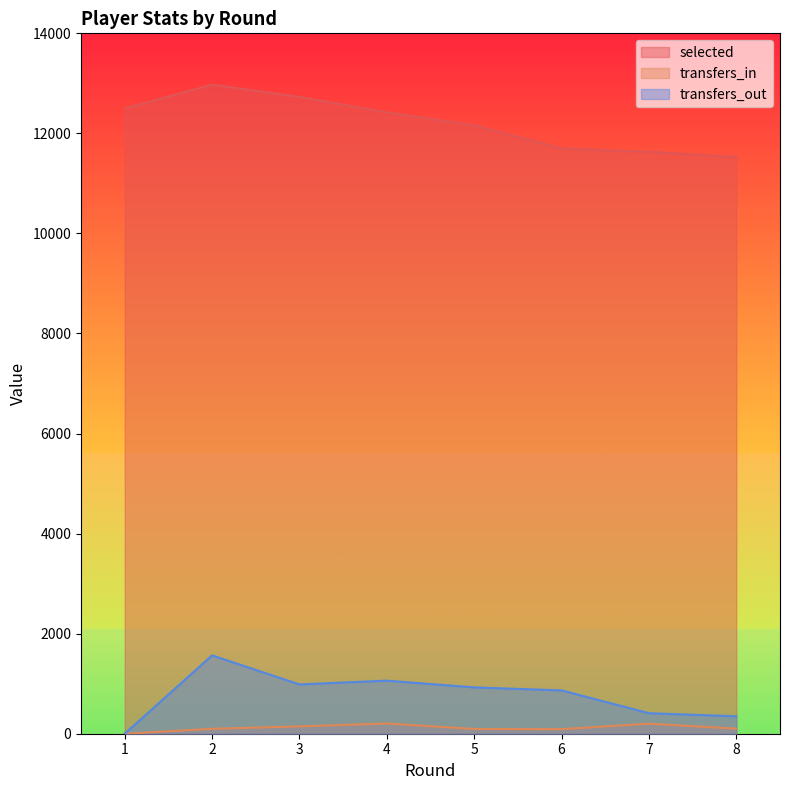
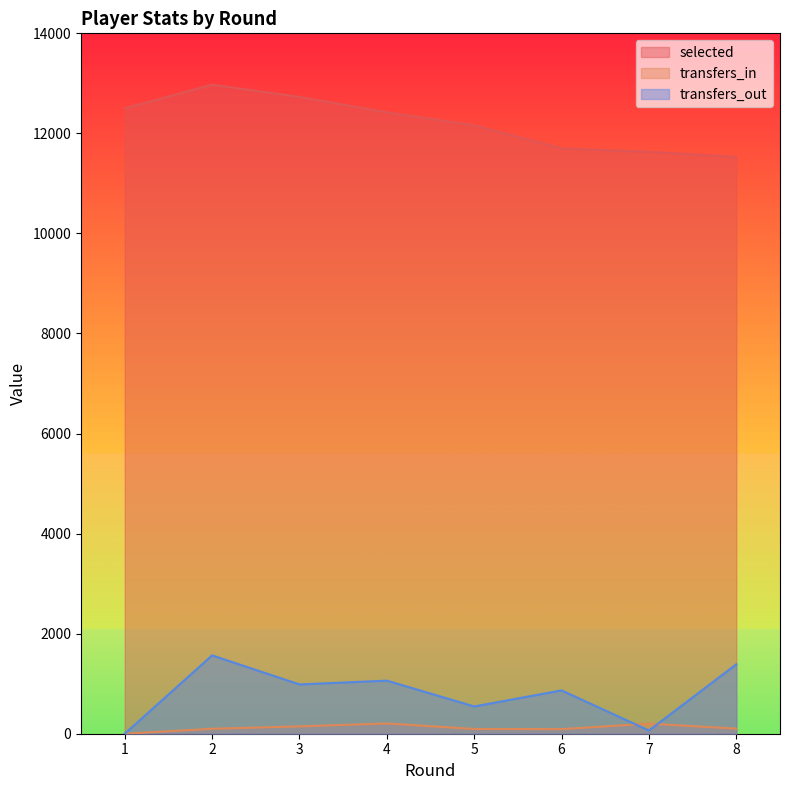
  {
    "transfers_out": {
      "2": 1600,
      "3": 1000,
      "4": 1100,
-     "5": 900,
+     "5": 500,
      "6": 900,
-     "7": 400,
-     "8": 300
+     "7": 100,
+     "8": 1400
    }
  }
